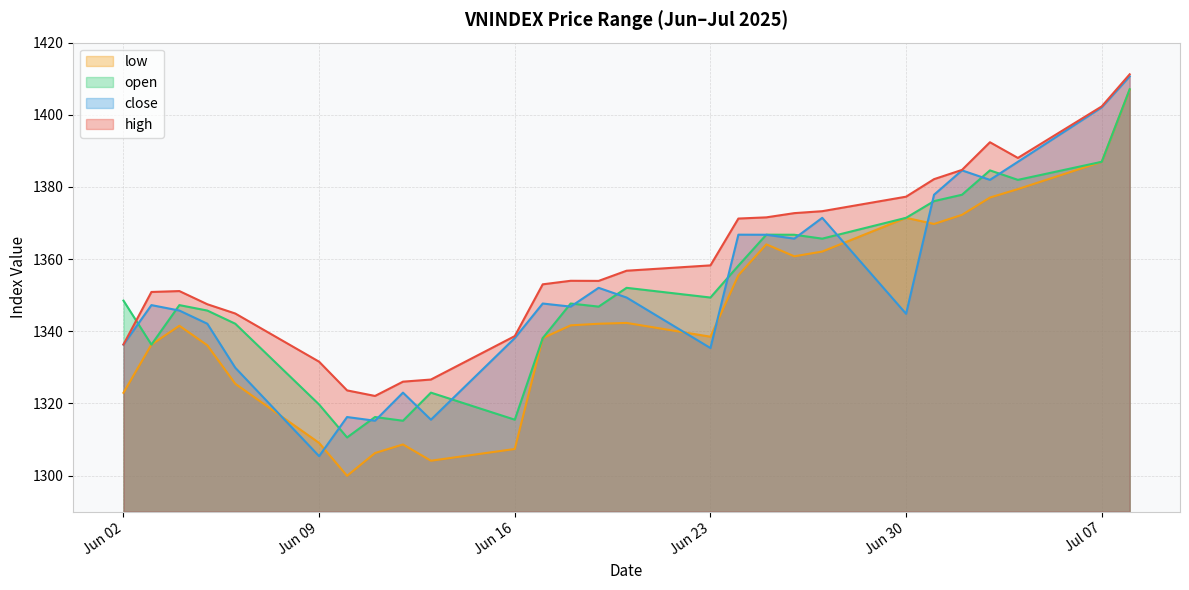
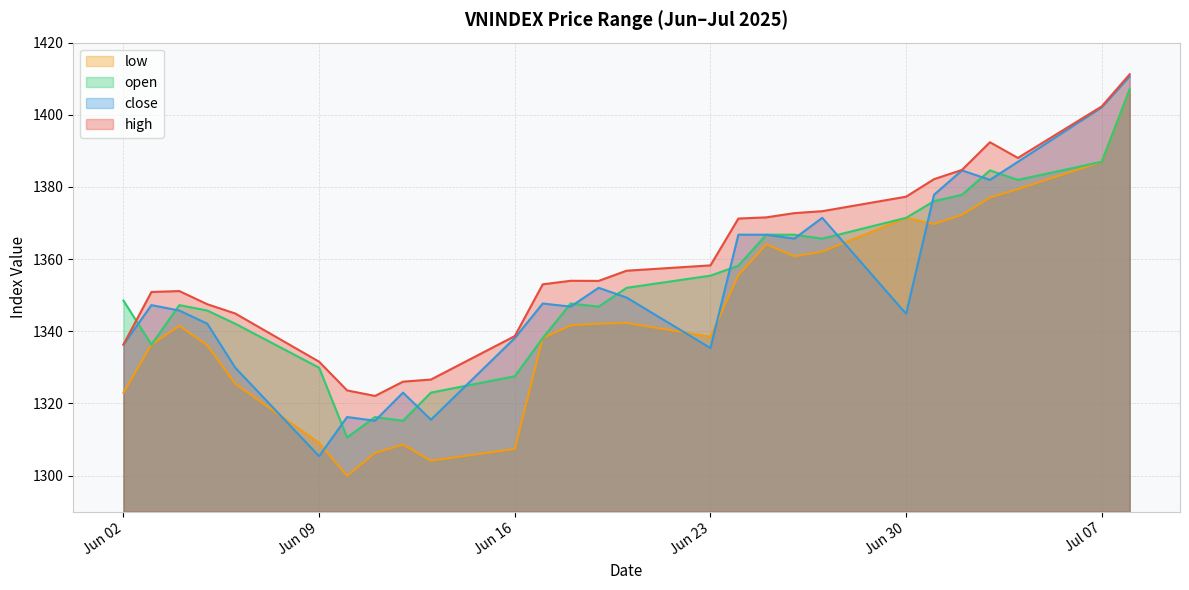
  {
    "open": {
      "Jun 02": 1349,
-     "Jun 09": 1320,
-     "Jun 16": 1315,
-     "Jun 23": 1349
+     "Jun 09": 1330,
+     "Jun 16": 1328,
+     "Jun 23": 1355
    },
    "close": {
      "Jun 09": 1305,
      "Jun 23": 1335,
      "Jun 30": 1345
    }
  }
